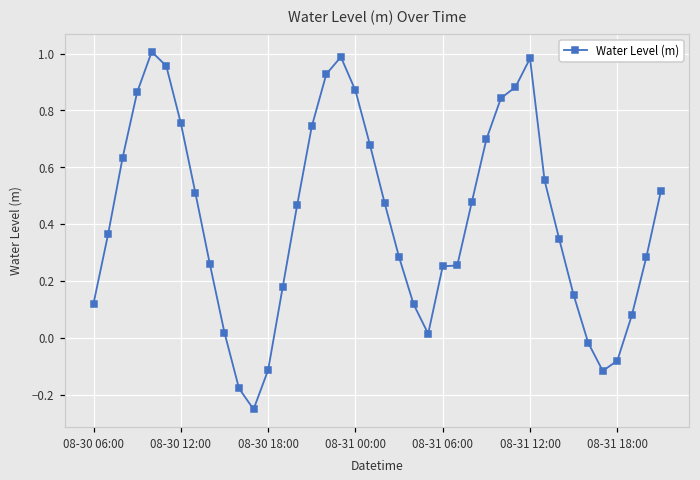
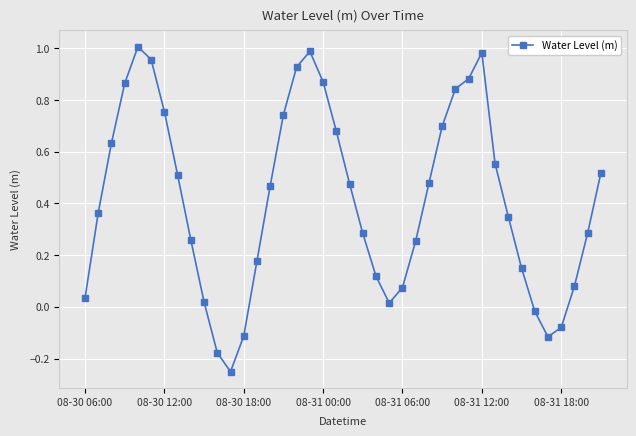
  {
-   "08-30 06:00": 0.12,
+   "08-30 06:00": 0.03,
    "08-30 12:00": 0.76,
    "08-30 18:00": -0.11,
    "08-31 00:00": 0.87,
-   "08-31 06:00": 0.25,
+   "08-31 06:00": 0.07,
    "08-31 12:00": 0.98,
    "08-31 18:00": -0.08
  }
